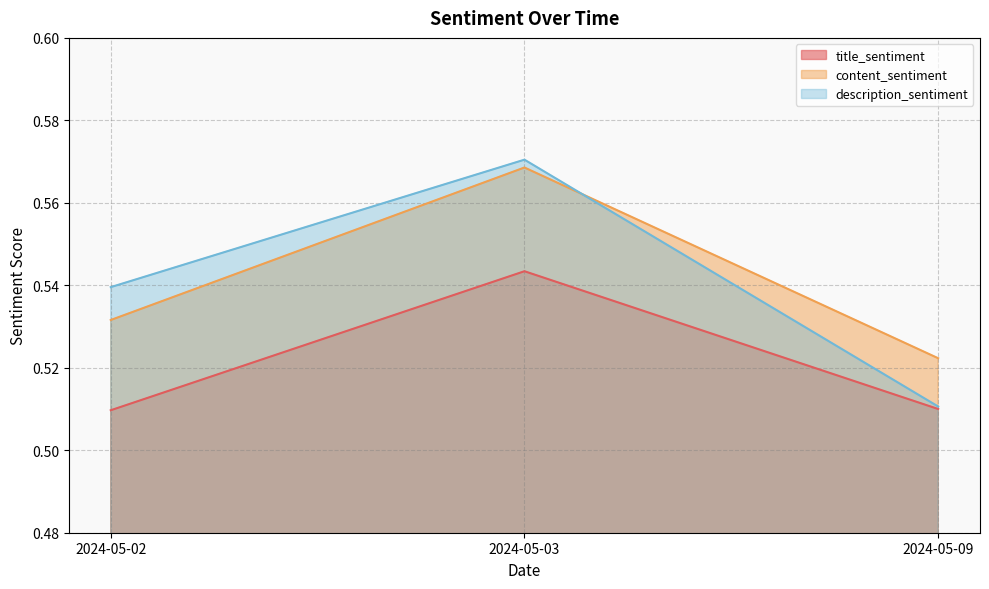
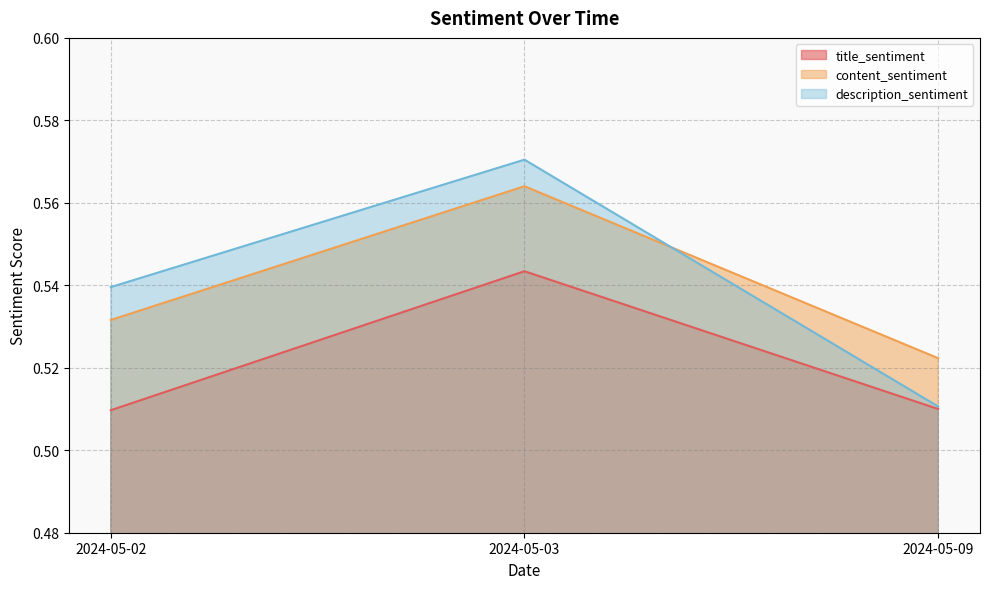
  {
    "title_sentiment": {
      "2024-05-02": 0.510,
      "2024-05-03": 0.543
    },
    "content_sentiment": {
      "2024-05-02": 0.532,
-     "2024-05-03": 0.569,
+     "2024-05-03": 0.564,
      "2024-05-09": 0.522
    },
    "description_sentiment": {
      "2024-05-02": 0.540,
      "2024-05-03": 0.570
    }
  }
